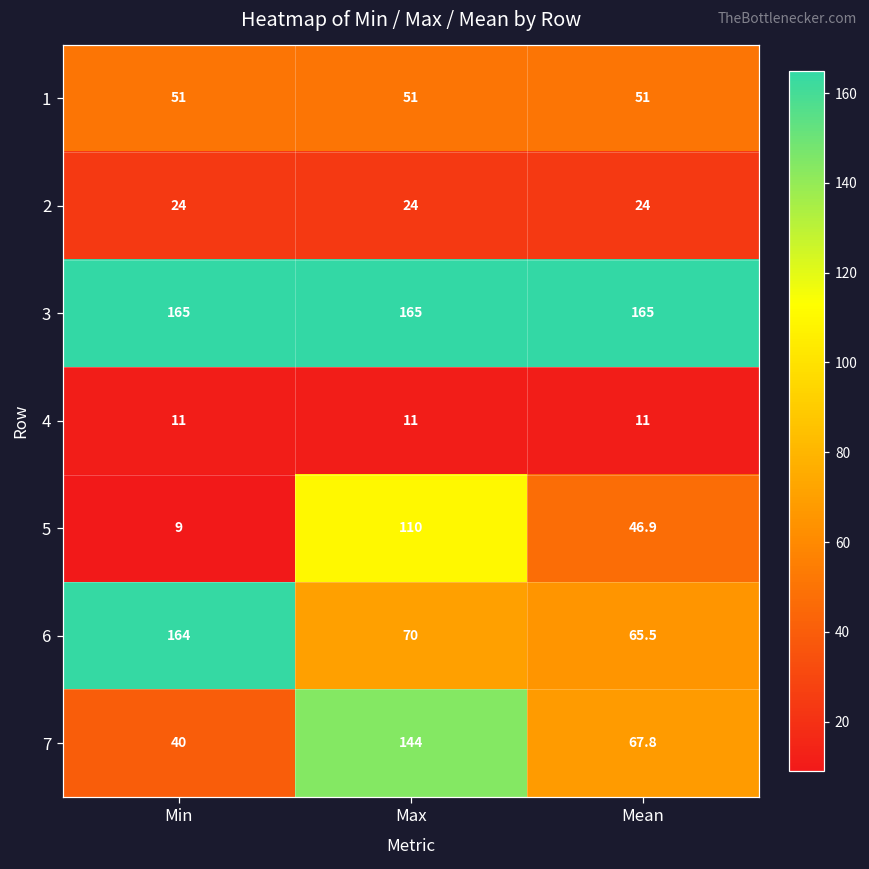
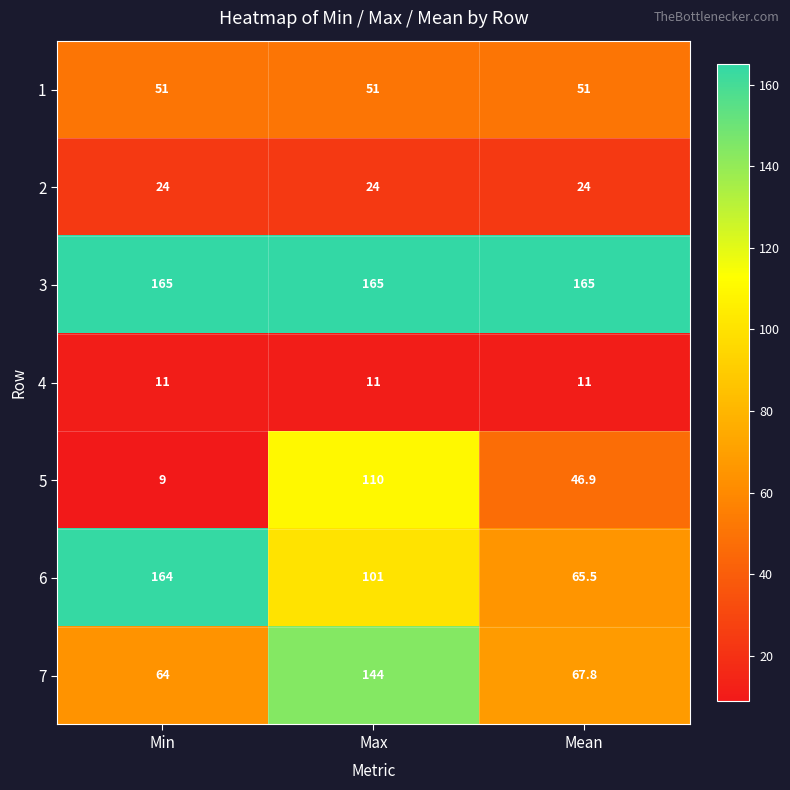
  {
    "1": {
      "Min": 51,
      "Max": 51,
      "Mean": 51
    },
    "2": {
      "Min": 24,
      "Max": 24,
      "Mean": 24
    },
    "3": {
      "Min": 165,
      "Max": 165,
      "Mean": 165
    },
    "4": {
      "Min": 11,
      "Max": 11,
      "Mean": 11
    },
    "5": {
      "Min": 9,
      "Max": 110,
      "Mean": 46.9
    },
    "6": {
      "Min": 164,
-     "Max": 70,
+     "Max": 101,
      "Mean": 65.5
    },
    "7": {
-     "Min": 40,
+     "Min": 64,
      "Max": 144,
      "Mean": 67.8
    }
  }
